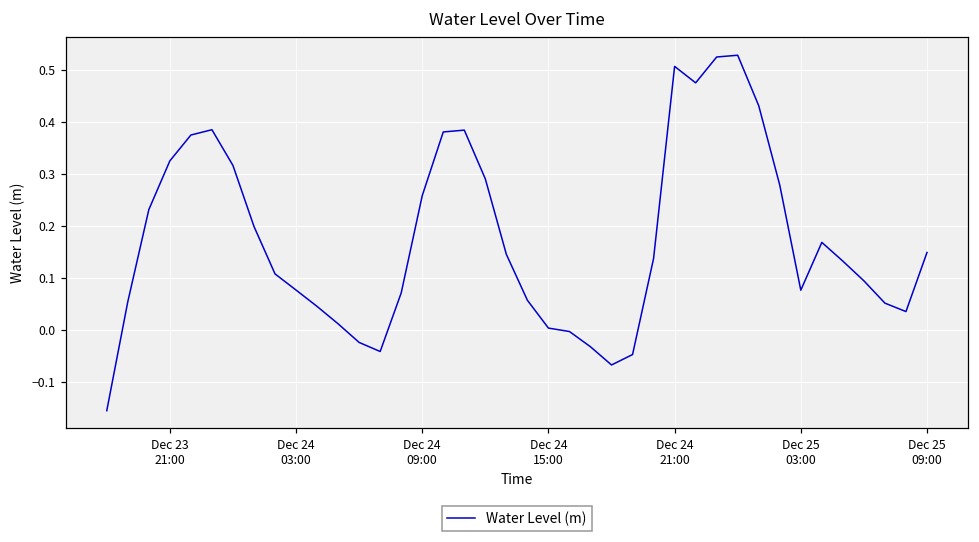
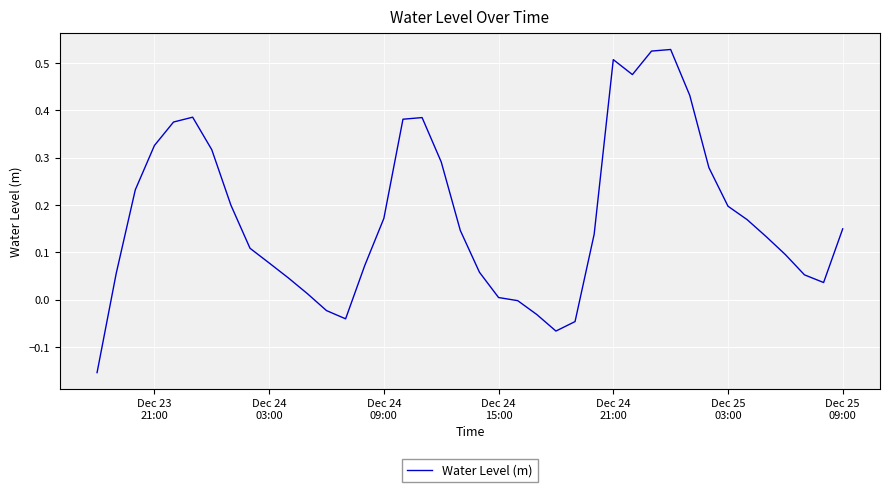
  {
    "Dec 23 21:00": 0.33,
    "Dec 24 03:00": 0.08,
-   "Dec 24 09:00": 0.26,
+   "Dec 24 09:00": 0.17,
    "Dec 24 15:00": 0.00,
    "Dec 24 21:00": 0.51,
-   "Dec 25 03:00": 0.08,
+   "Dec 25 03:00": 0.20,
    "Dec 25 09:00": 0.15
  }
